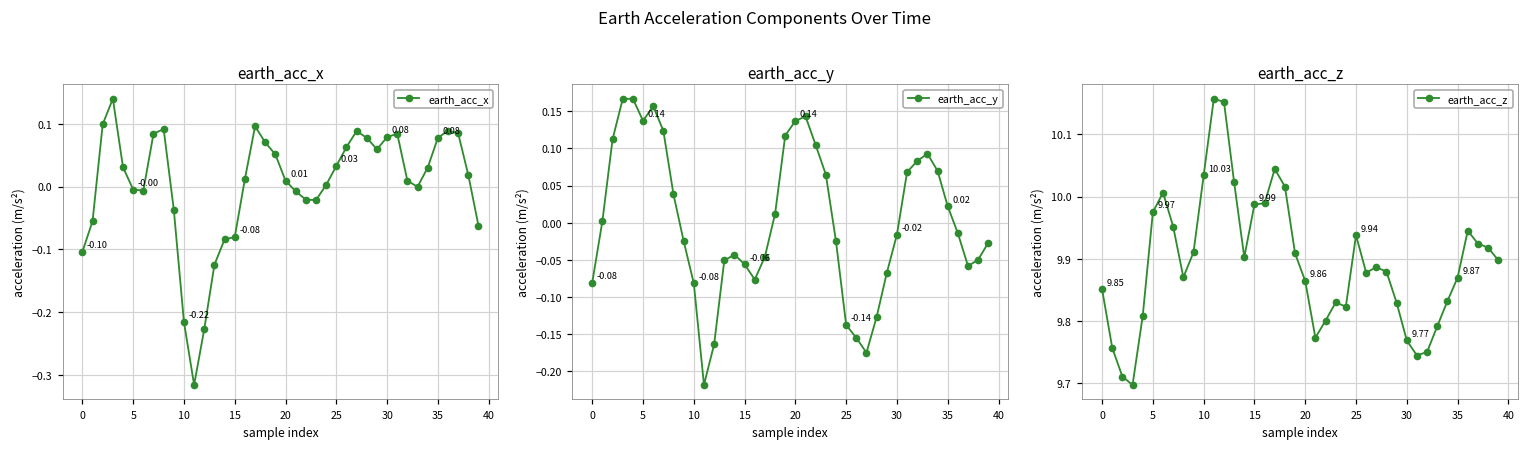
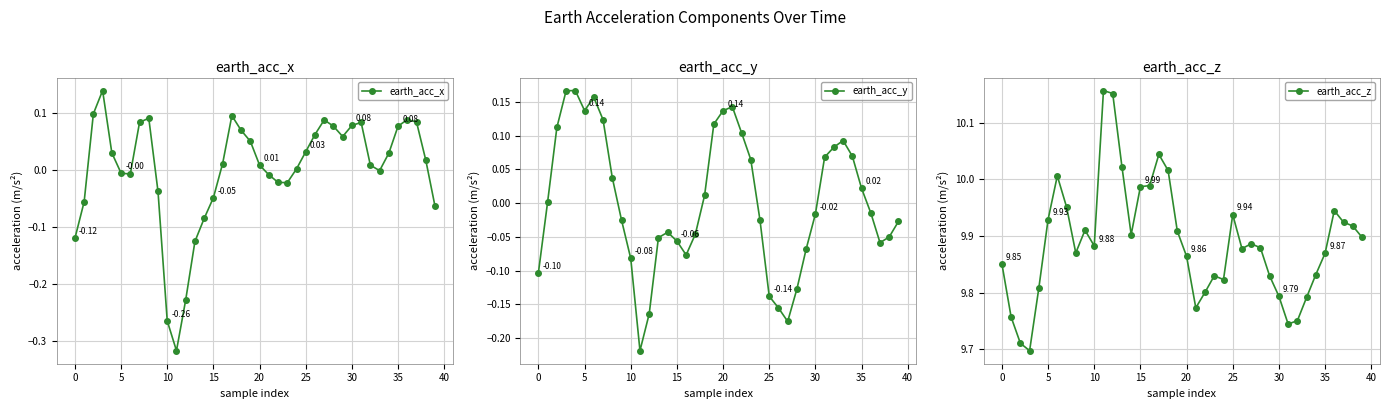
  {
    "earth_acc_x": {
-     "0": -0.10,
+     "0": -0.12,
      "5": -0.00,
-     "10": -0.22,
-     "15": -0.08,
+     "10": -0.26,
+     "15": -0.05,
      "20": 0.01,
      "25": 0.03
    },
    "earth_acc_y": {
-     "0": -0.08,
+     "0": -0.10,
      "5": 0.14,
      "10": -0.08,
      "25": -0.14,
      "30": -0.02,
      "35": 0.02
    },
    "earth_acc_z": {
      "0": 9.85,
-     "5": 9.97,
-     "10": 10.03,
+     "5": 9.93,
+     "10": 9.88,
      "20": 9.86,
      "25": 9.94,
-     "30": 9.77,
+     "30": 9.79,
      "35": 9.87
    }
  }
